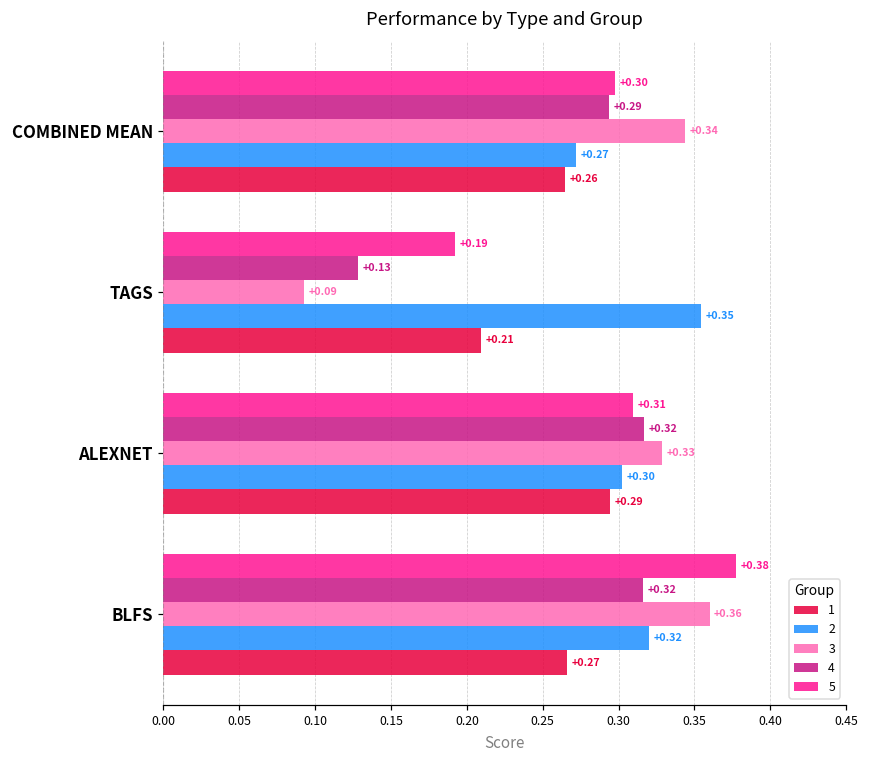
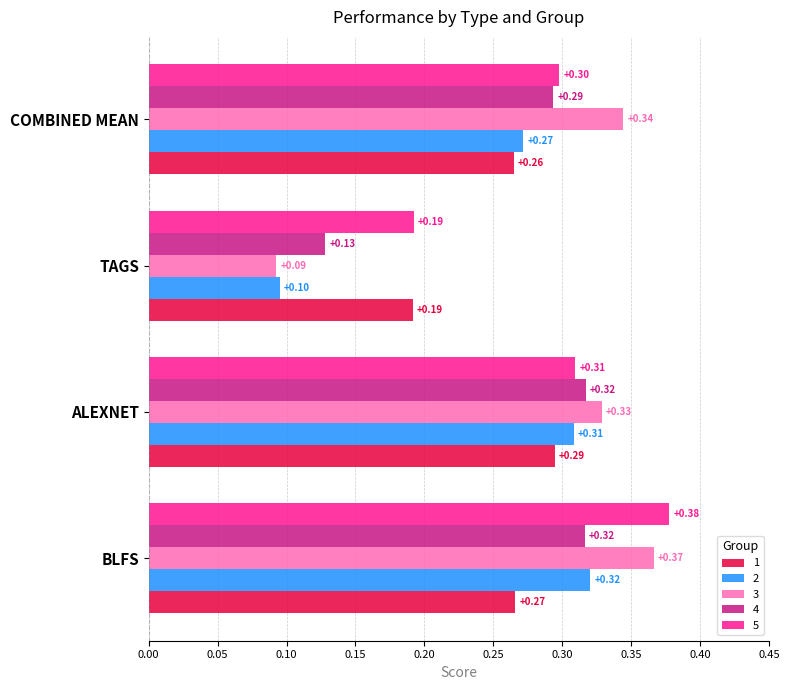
  {
    "1": {
      "COMBINED MEAN": "+0.26",
-     "TAGS": "+0.21",
+     "TAGS": "+0.19",
      "ALEXNET": "+0.29",
      "BLFS": "+0.27"
    },
    "2": {
      "COMBINED MEAN": "+0.27",
-     "TAGS": "+0.35",
-     "ALEXNET": "+0.30",
+     "TAGS": "+0.10",
+     "ALEXNET": "+0.31",
      "BLFS": "+0.32"
    },
    "3": {
      "COMBINED MEAN": "+0.34",
      "TAGS": "+0.09",
      "ALEXNET": "+0.33",
-     "BLFS": "+0.36"
+     "BLFS": "+0.37"
    }
  }
